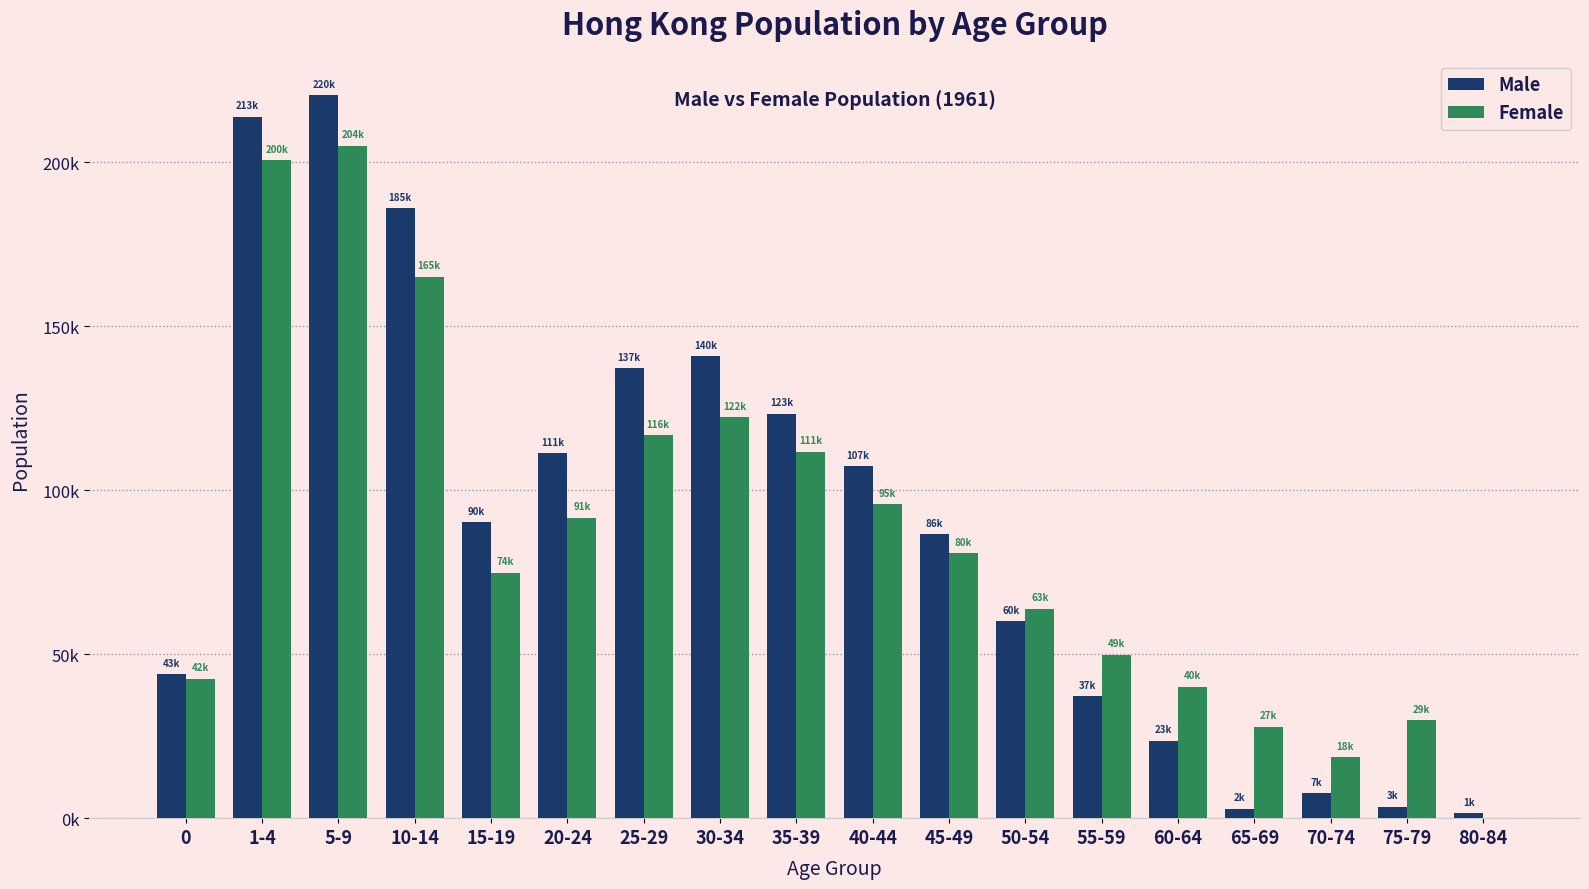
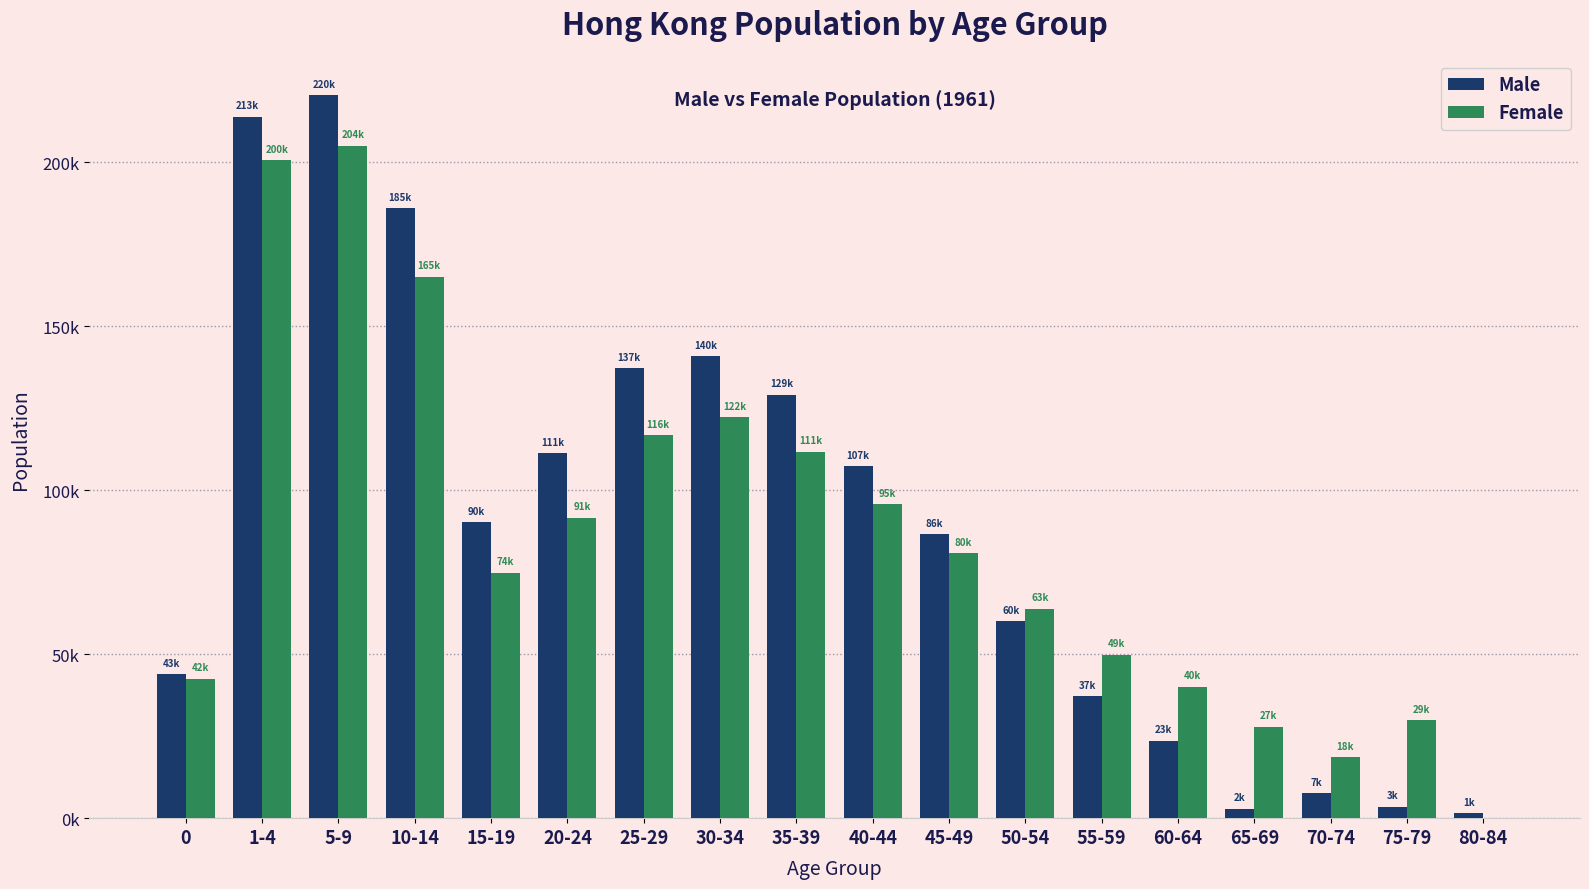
  {
    "Male": {
      "5-9": "220k",
      "15-19": "90k",
      "20-24": "111k",
      "25-29": "137k",
-     "35-39": "123k",
+     "35-39": "129k",
      "40-44": "107k",
      "50-54": "60k",
      "55-59": "37k",
      "75-79": "3k",
      "80-84": "1k"
    },
    "Female": {
      "0": "42k",
      "10-14": "165k",
      "20-24": "91k",
      "30-34": "122k",
      "60-64": "40k",
      "70-74": "18k"
    }
  }
